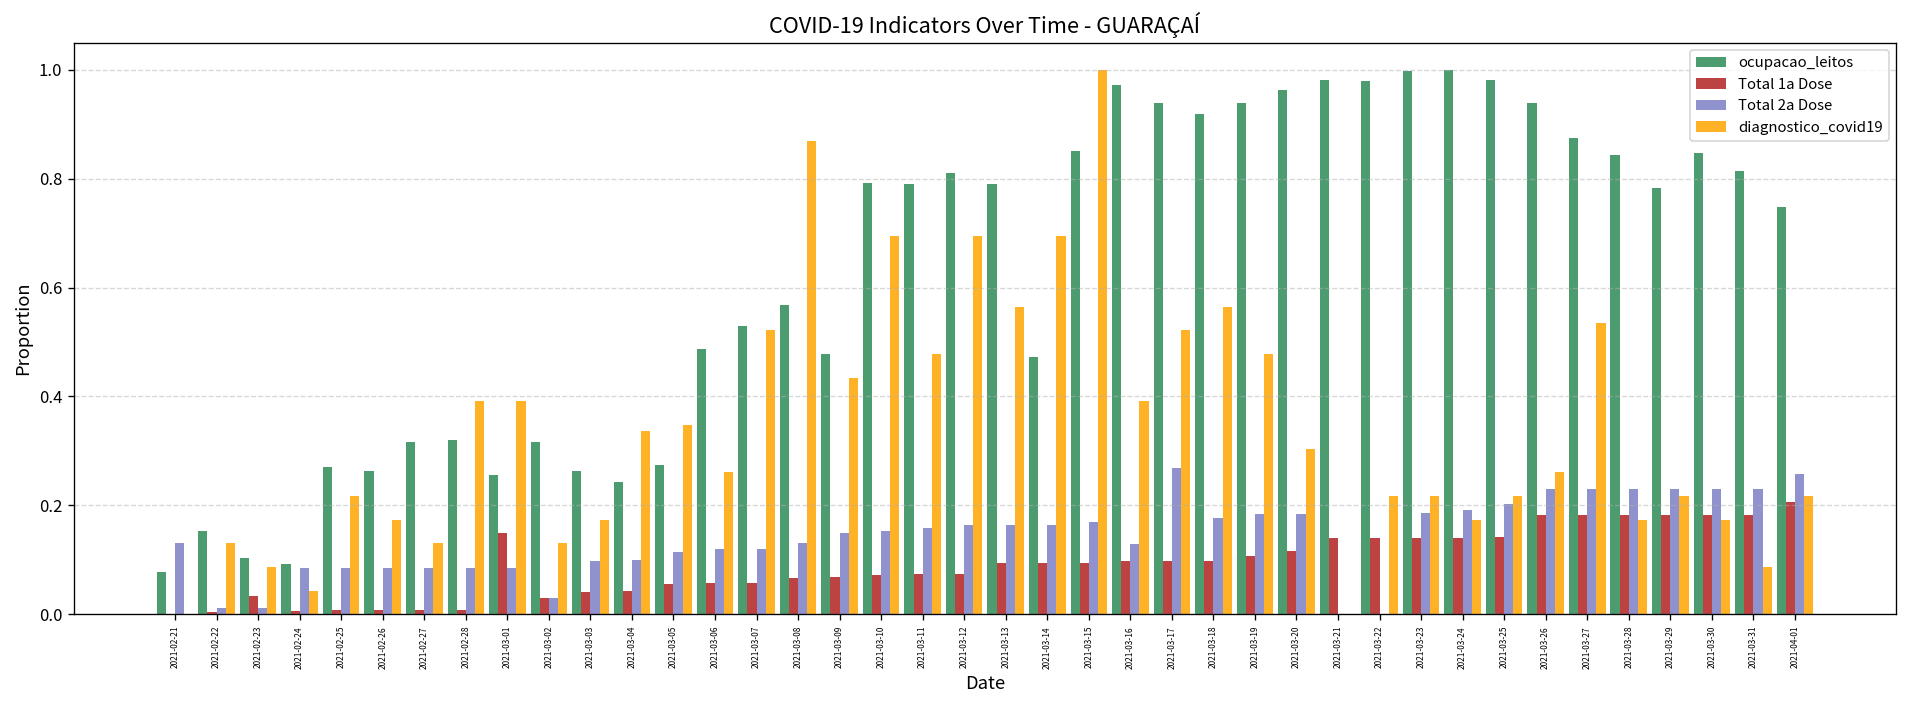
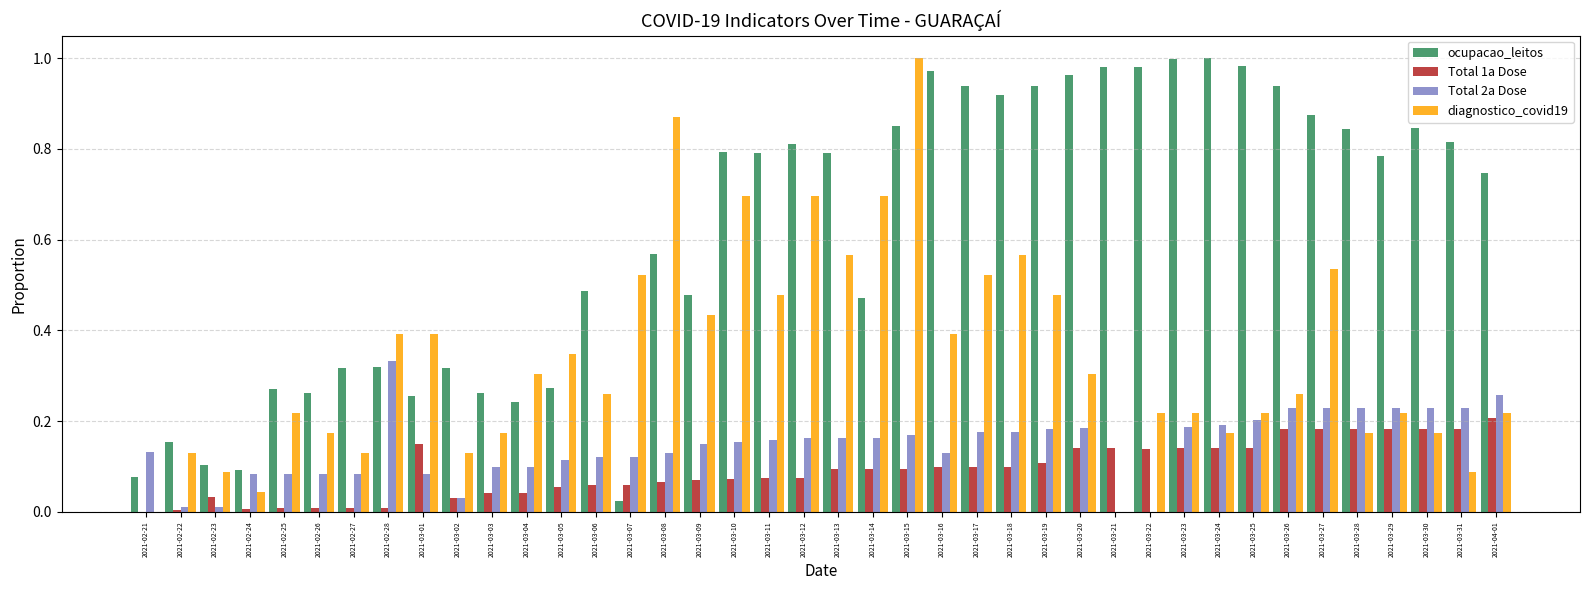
  {
    "ocupacao_leitos": {
      "2021-02-21": 0.08,
      "2021-02-22": 0.15,
      "2021-02-23": 0.10,
      "2021-02-24": 0.09,
      "2021-02-25": 0.27,
      "2021-02-26": 0.26,
      "2021-02-27": 0.32,
      "2021-02-28": 0.32,
      "2021-03-01": 0.26,
      "2021-03-02": 0.32,
      "2021-03-03": 0.26,
      "2021-03-04": 0.24,
      "2021-03-05": 0.27,
      "2021-03-06": 0.49,
-     "2021-03-07": 0.53,
+     "2021-03-07": 0.02,
      "2021-03-08": 0.57,
      "2021-03-09": 0.48,
      "2021-03-10": 0.79,
      "2021-03-11": 0.79,
      "2021-03-12": 0.81,
      "2021-03-13": 0.79,
      "2021-03-14": 0.47,
      "2021-03-15": 0.85,
      "2021-03-16": 0.97,
      "2021-03-17": 0.94,
      "2021-03-18": 0.92,
      "2021-03-19": 0.94,
      "2021-03-20": 0.96,
      "2021-03-21": 0.98,
      "2021-03-22": 0.98,
      "2021-03-23": 1.00,
      "2021-03-24": 1.00,
      "2021-03-25": 0.98,
      "2021-03-26": 0.94,
      "2021-03-27": 0.87,
      "2021-03-28": 0.84,
      "2021-03-29": 0.78,
      "2021-03-30": 0.85,
      "2021-03-31": 0.81,
      "2021-04-01": 0.75
    },
    "Total 1a Dose": {
      "2021-02-21": 0.00,
      "2021-02-23": 0.03,
      "2021-02-24": 0.01,
      "2021-02-25": 0.01,
      "2021-02-26": 0.01,
      "2021-02-27": 0.01,
      "2021-02-28": 0.01,
      "2021-03-01": 0.15,
      "2021-03-02": 0.03,
      "2021-03-03": 0.04,
      "2021-03-04": 0.04,
      "2021-03-05": 0.06,
      "2021-03-06": 0.06,
      "2021-03-07": 0.06,
      "2021-03-08": 0.07,
      "2021-03-09": 0.07,
      "2021-03-10": 0.07,
      "2021-03-11": 0.07,
      "2021-03-12": 0.07,
      "2021-03-13": 0.09,
      "2021-03-14": 0.09,
      "2021-03-15": 0.09,
      "2021-03-16": 0.10,
      "2021-03-17": 0.10,
      "2021-03-18": 0.10,
      "2021-03-19": 0.11,
-     "2021-03-20": 0.12,
+     "2021-03-20": 0.14,
      "2021-03-21": 0.14,
      "2021-03-22": 0.14,
      "2021-03-23": 0.14,
      "2021-03-24": 0.14,
      "2021-03-25": 0.14,
      "2021-03-26": 0.18,
      "2021-03-27": 0.18,
      "2021-03-28": 0.18,
      "2021-03-29": 0.18,
      "2021-03-30": 0.18,
      "2021-03-31": 0.18,
      "2021-04-01": 0.21
    },
    "Total 2a Dose": {
      "2021-02-21": 0.13,
      "2021-02-22": 0.01,
      "2021-02-23": 0.01,
      "2021-02-24": 0.08,
      "2021-02-25": 0.08,
      "2021-02-26": 0.08,
      "2021-02-27": 0.08,
-     "2021-02-28": 0.08,
+     "2021-02-28": 0.33,
      "2021-03-01": 0.08,
      "2021-03-02": 0.03,
      "2021-03-03": 0.10,
      "2021-03-04": 0.10,
      "2021-03-05": 0.11,
      "2021-03-06": 0.12,
      "2021-03-07": 0.12,
      "2021-03-08": 0.13,
      "2021-03-09": 0.15,
      "2021-03-10": 0.15,
      "2021-03-11": 0.16,
      "2021-03-12": 0.16,
      "2021-03-13": 0.16,
      "2021-03-14": 0.16,
      "2021-03-15": 0.17,
      "2021-03-16": 0.13,
-     "2021-03-17": 0.27,
+     "2021-03-17": 0.18,
      "2021-03-18": 0.18,
      "2021-03-19": 0.18,
      "2021-03-20": 0.18,
      "2021-03-21": 0.00,
      "2021-03-22": 0.00,
      "2021-03-23": 0.19,
      "2021-03-24": 0.19,
      "2021-03-25": 0.20,
      "2021-03-26": 0.23,
      "2021-03-27": 0.23,
      "2021-03-28": 0.23,
      "2021-03-29": 0.23,
      "2021-03-30": 0.23,
      "2021-03-31": 0.23,
      "2021-04-01": 0.26
    },
    "diagnostico_covid19": {
      "2021-02-21": 0.00,
      "2021-02-22": 0.13,
      "2021-02-23": 0.09,
      "2021-02-24": 0.04,
      "2021-02-25": 0.22,
      "2021-02-26": 0.17,
      "2021-02-27": 0.13,
      "2021-02-28": 0.39,
      "2021-03-01": 0.39,
      "2021-03-02": 0.13,
      "2021-03-03": 0.17,
-     "2021-03-04": 0.34,
+     "2021-03-04": 0.30,
      "2021-03-05": 0.35,
      "2021-03-06": 0.26,
      "2021-03-07": 0.52,
      "2021-03-08": 0.87,
      "2021-03-09": 0.43,
      "2021-03-10": 0.70,
      "2021-03-11": 0.48,
      "2021-03-12": 0.70,
      "2021-03-13": 0.57,
      "2021-03-14": 0.70,
      "2021-03-15": 1.00,
      "2021-03-16": 0.39,
      "2021-03-17": 0.52,
      "2021-03-18": 0.57,
      "2021-03-19": 0.48,
      "2021-03-20": 0.30,
      "2021-03-21": 0.00,
      "2021-03-22": 0.22,
      "2021-03-23": 0.22,
      "2021-03-24": 0.17,
      "2021-03-25": 0.22,
      "2021-03-26": 0.26,
      "2021-03-27": 0.54,
      "2021-03-28": 0.17,
      "2021-03-29": 0.22,
      "2021-03-30": 0.17,
      "2021-03-31": 0.09,
      "2021-04-01": 0.22
    }
  }
